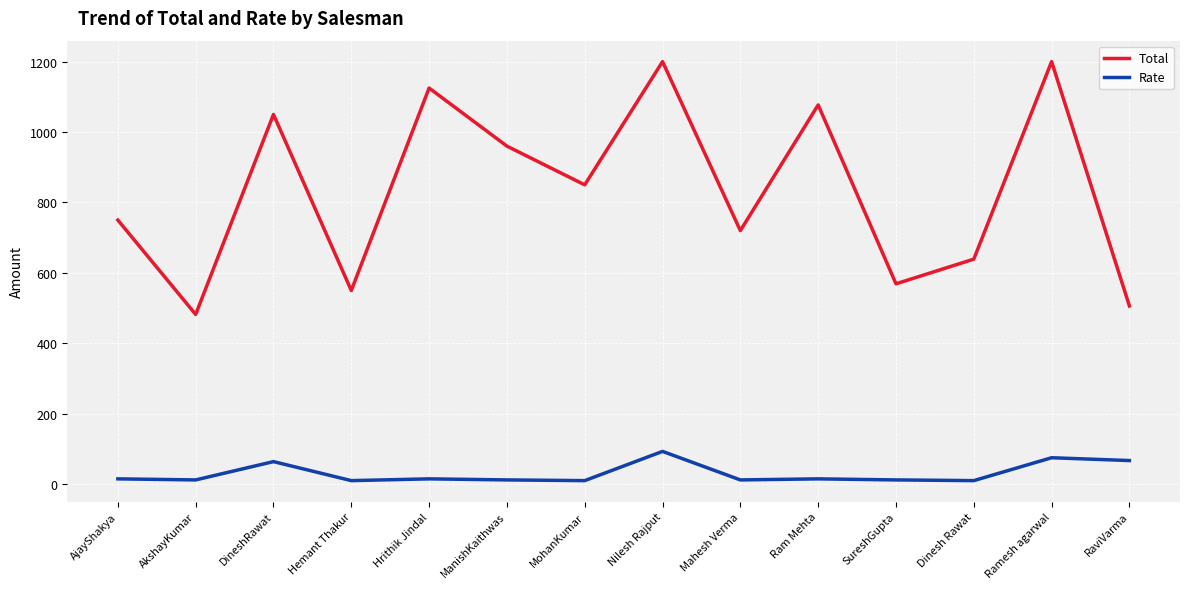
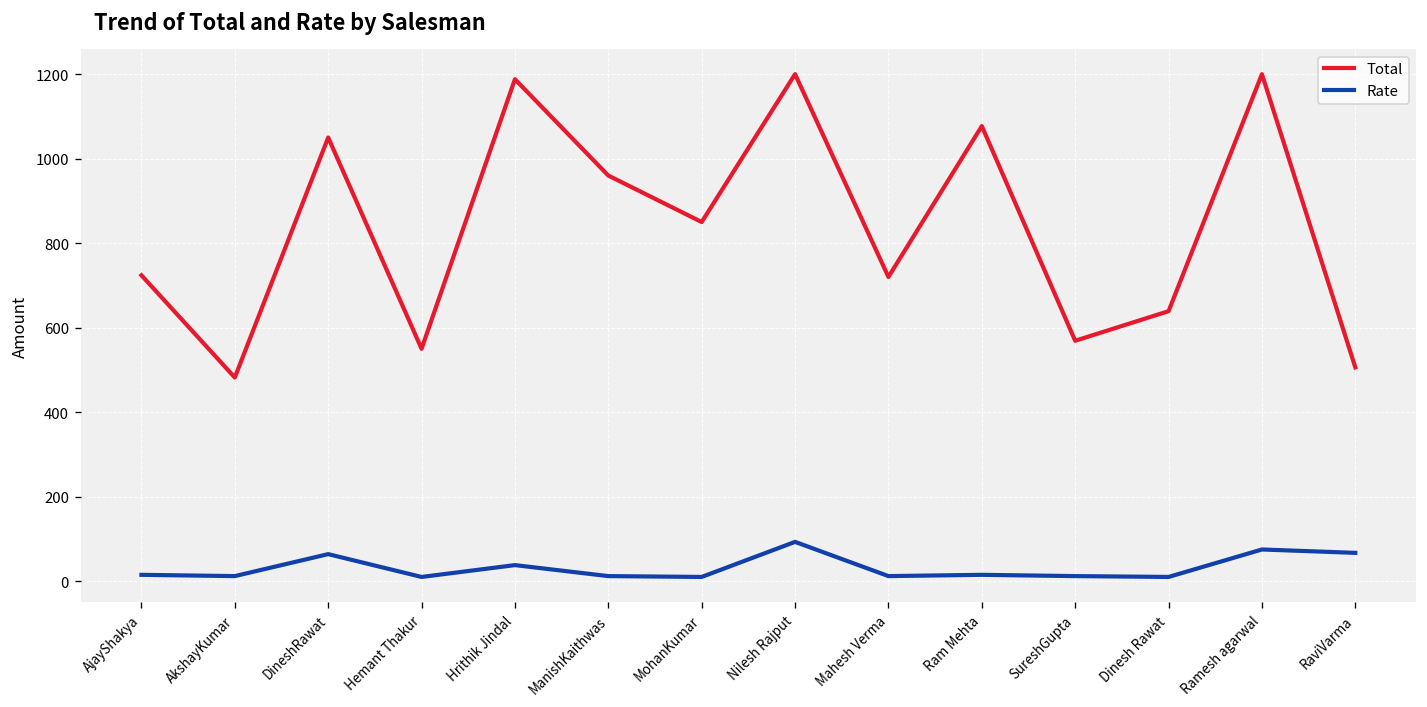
  {
    "Total": {
-     "AjayShakya": 750,
+     "AjayShakya": 720,
      "AkshayKumar": 480,
      "DineshRawat": 1050,
      "Hemant Thakur": 550,
-     "Hrithik Jindal": 1130,
+     "Hrithik Jindal": 1190,
      "ManishKaithwas": 960,
      "MohanKumar": 850,
      "Nilesh Rajput": 1200,
      "Mahesh Verma": 720,
      "Ram Mehta": 1080,
      "SureshGupta": 570,
      "Dinesh Rawat": 640,
      "Ramesh agarwal": 1200,
      "RaviVarma": 510
    },
    "Rate": {
      "AjayShakya": 20,
      "AkshayKumar": 10,
      "DineshRawat": 60,
      "Hemant Thakur": 10,
-     "Hrithik Jindal": 20,
+     "Hrithik Jindal": 40,
      "ManishKaithwas": 10,
      "MohanKumar": 10,
      "Nilesh Rajput": 90,
      "Mahesh Verma": 10,
      "Ram Mehta": 20,
      "SureshGupta": 10,
      "Dinesh Rawat": 10,
      "Ramesh agarwal": 80,
      "RaviVarma": 70
    }
  }
